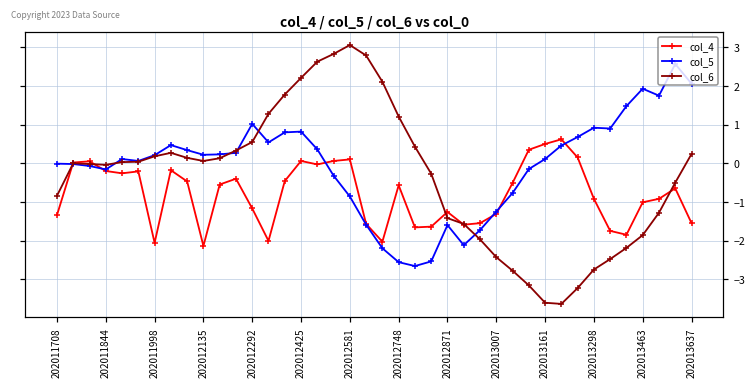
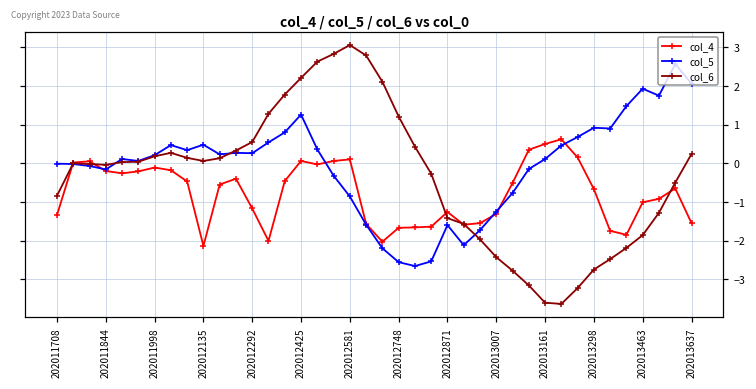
  {
    "col_4": {
      "202011708": -1.3,
-     "202011998": -2.1,
+     "202011998": -0.1,
      "202012135": -2.1,
      "202012292": -1.2,
      "202012425": 0.1,
      "202012581": 0.1,
-     "202012748": -0.6,
+     "202012748": -1.7,
      "202012871": -1.3,
      "202013161": 0.5,
-     "202013298": -0.9,
+     "202013298": -0.7,
      "202013463": -1.0,
      "202013637": -1.6
    },
    "col_5": {
      "202011708": 0.0,
-     "202012135": 0.2,
-     "202012292": 1.0,
-     "202012425": 0.8,
+     "202012135": 0.5,
+     "202012292": 0.3,
+     "202012425": 1.3,
      "202012581": -0.9,
      "202012748": -2.6,
      "202012871": -1.6,
      "202013161": 0.1,
      "202013298": 0.9,
      "202013463": 1.9
    },
    "col_6": {
      "202011708": -0.8,
      "202011844": 0.0,
      "202012135": 0.1,
      "202012292": 0.6,
      "202012425": 2.2,
      "202012581": 3.1,
      "202012748": 1.2,
      "202012871": -1.4,
      "202013007": -2.4,
      "202013161": -3.6,
      "202013298": -2.8,
      "202013463": -1.9,
      "202013637": 0.2
    }
  }
